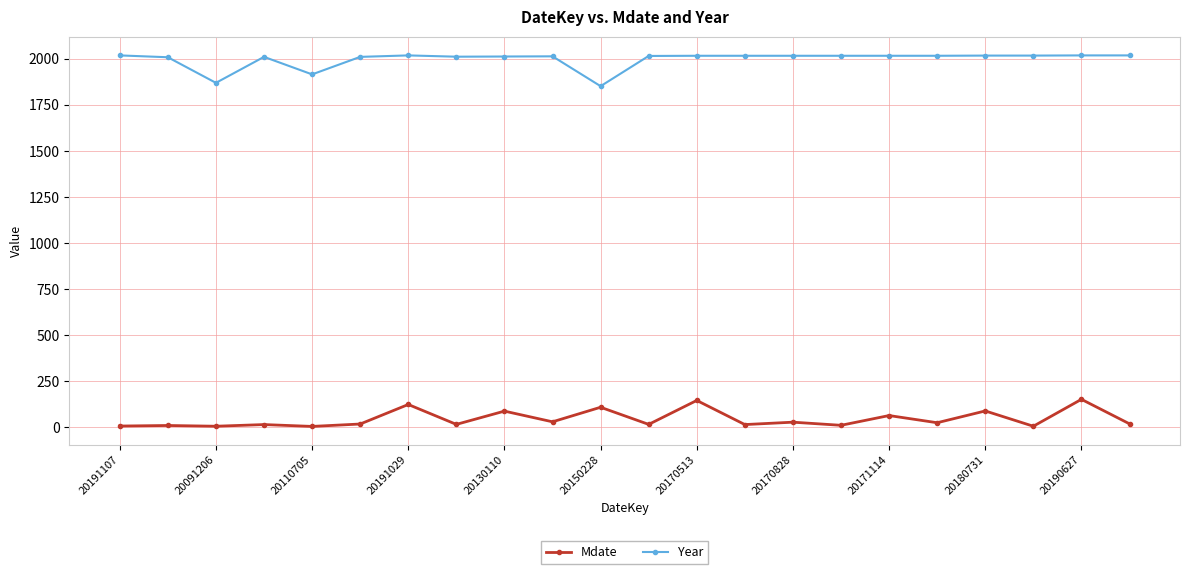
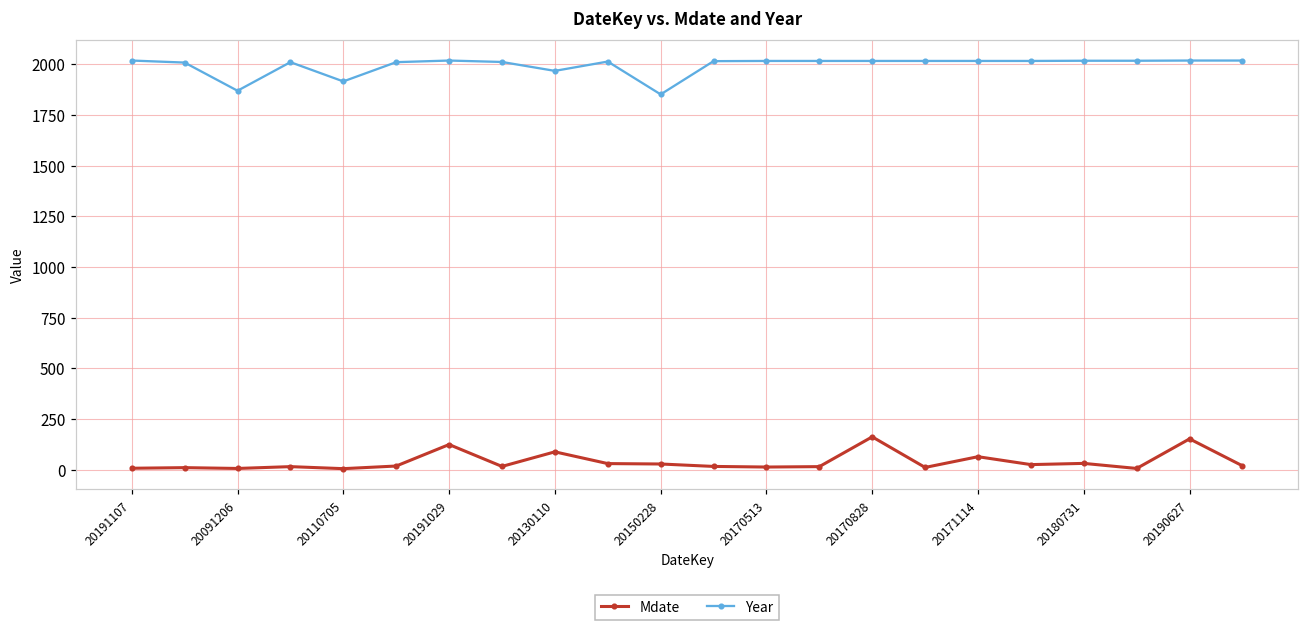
  {
    "Mdate": {
      "20191107": 10,
      "20091206": 10,
      "20110705": 10,
      "20191029": 120,
      "20130110": 90,
-     "20150228": 110,
-     "20170513": 150,
-     "20170828": 30,
+     "20150228": 30,
+     "20170513": 10,
+     "20170828": 160,
      "20171114": 60,
-     "20180731": 90,
+     "20180731": 30,
      "20190627": 150
    },
    "Year": {
      "20191107": 2020,
      "20091206": 1870,
      "20110705": 1920,
      "20191029": 2020,
-     "20130110": 2010,
+     "20130110": 1970,
      "20150228": 1850,
      "20170513": 2020,
      "20170828": 2020,
      "20171114": 2020,
      "20180731": 2020,
      "20190627": 2020
    }
  }
